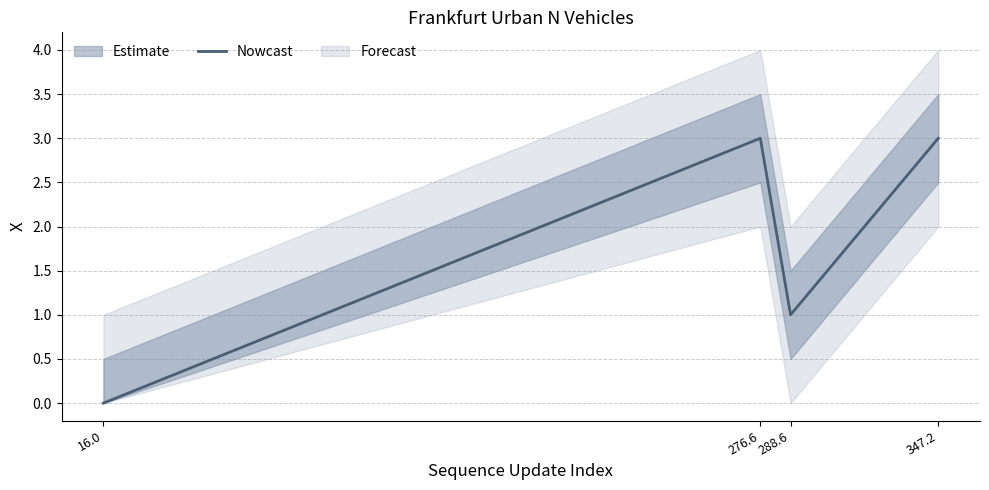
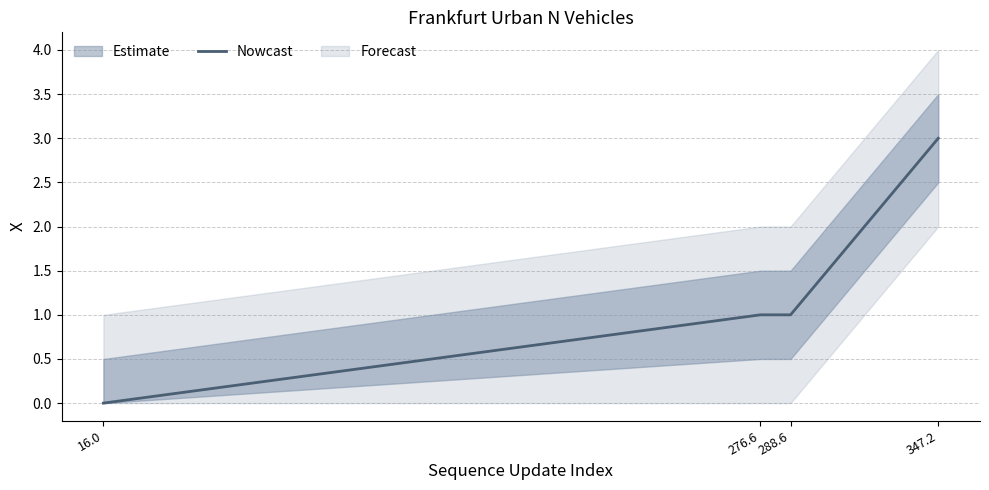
  {
    "Nowcast": {
      "16.0": 0,
-     "276.6": 3,
+     "276.6": 1,
      "288.6": 1,
      "347.2": 3
    }
  }
